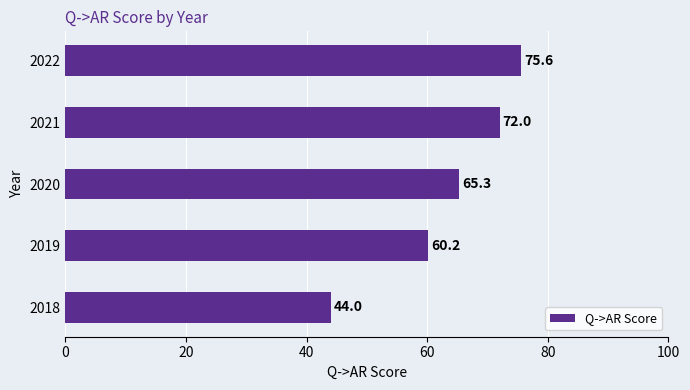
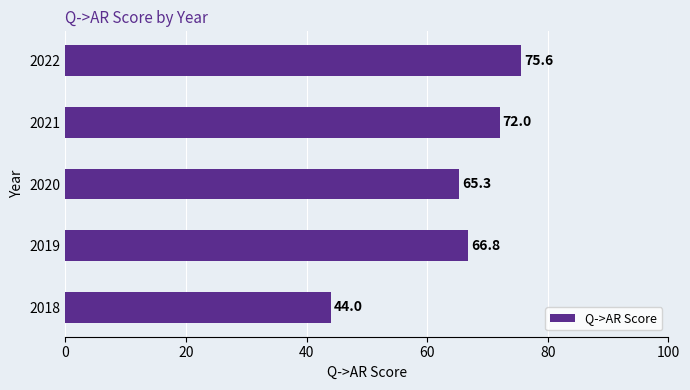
  {
    "2022": 75.6,
    "2021": 72.0,
    "2020": 65.3,
-   "2019": 60.2,
+   "2019": 66.8,
    "2018": 44.0
  }
